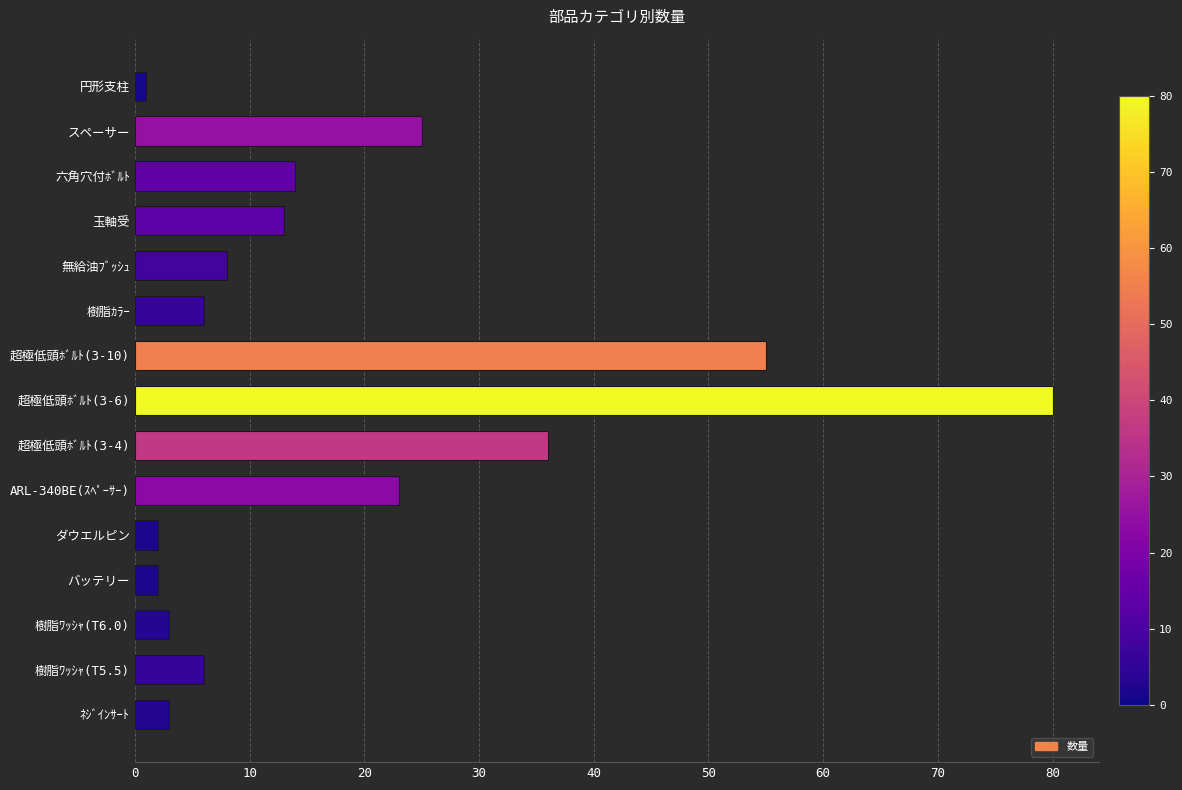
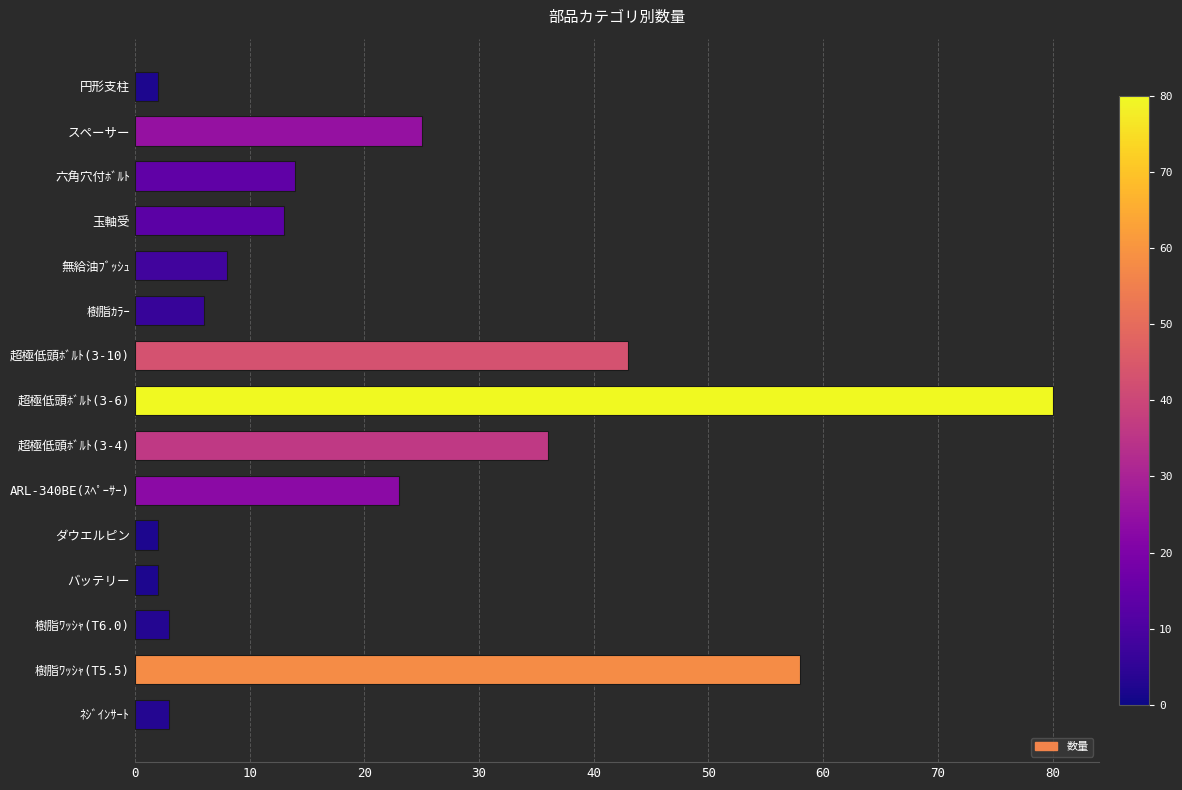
  {
-   "円形支柱": 1,
+   "円形支柱": 2,
    "スペーサー": 25,
    "六角穴付ﾎﾞﾙﾄ": 14,
    "玉軸受": 13,
    "無給油ﾌﾞｯｼｭ": 8,
    "樹脂ｶﾗｰ": 6,
-   "超極低頭ﾎﾞﾙﾄ(3-10)": 55,
+   "超極低頭ﾎﾞﾙﾄ(3-10)": 43,
    "超極低頭ﾎﾞﾙﾄ(3-6)": 80,
    "超極低頭ﾎﾞﾙﾄ(3-4)": 36,
    "ARL-340BE(ｽﾍﾟｰｻｰ)": 23,
    "ダウエルピン": 2,
    "バッテリー": 2,
    "樹脂ﾜｯｼｬ(T6.0)": 3,
-   "樹脂ﾜｯｼｬ(T5.5)": 6,
+   "樹脂ﾜｯｼｬ(T5.5)": 58,
    "ﾈｼﾞｲﾝｻｰﾄ": 3
  }
